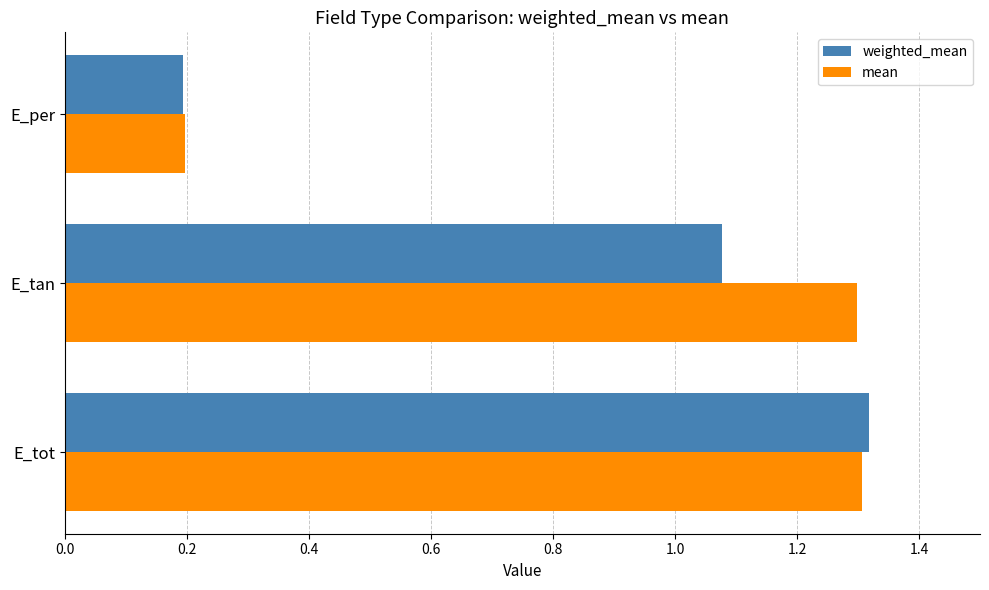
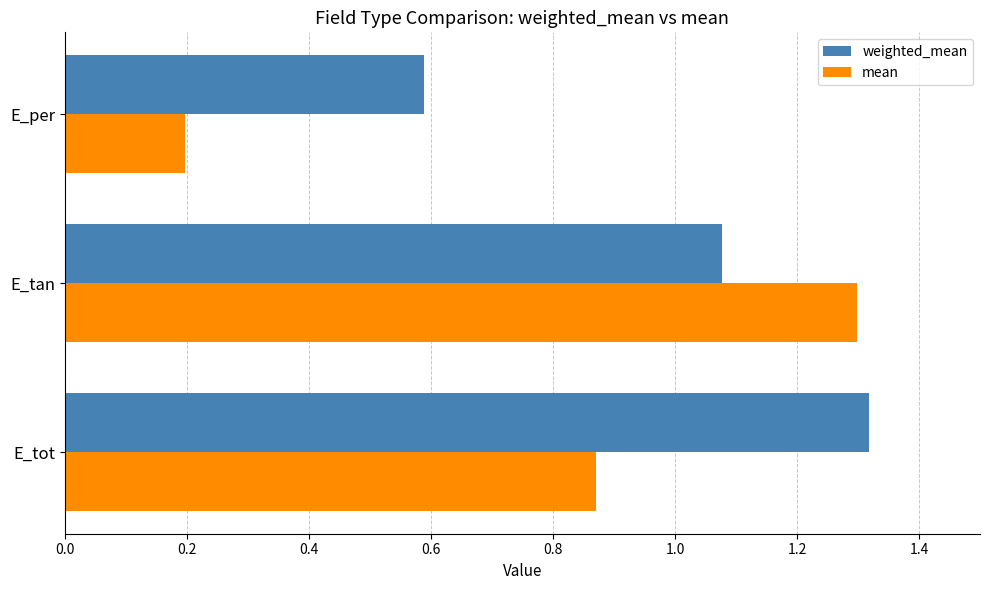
  {
    "weighted_mean": {
-     "E_per": 0.19,
+     "E_per": 0.59,
      "E_tan": 1.08,
      "E_tot": 1.32
    },
    "mean": {
      "E_per": 0.20,
      "E_tan": 1.30,
-     "E_tot": 1.31
+     "E_tot": 0.87
    }
  }
